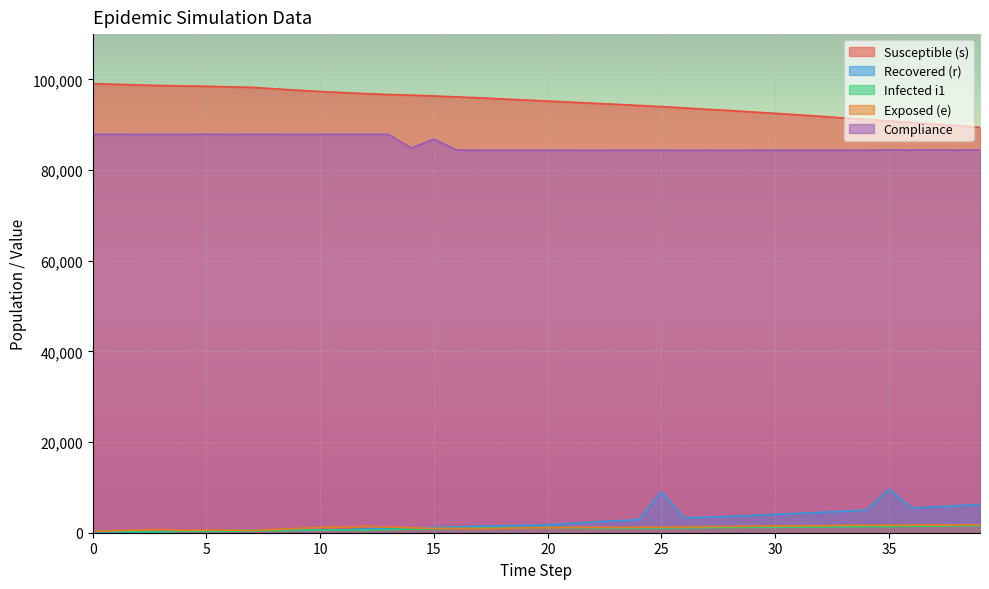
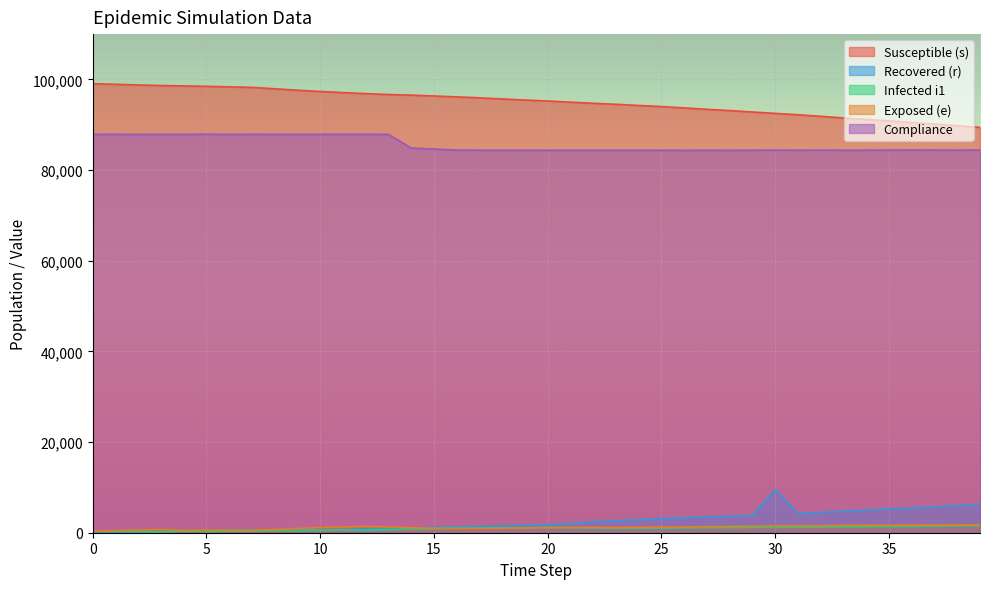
  {
    "Recovered (r)": {
-     "25": "9,000",
-     "30": "4,000",
-     "35": "10,000"
+     "25": "3,000",
+     "30": "10,000",
+     "35": "5,000"
    },
    "Compliance": {
      "0": "88,000",
      "5": "88,000",
      "10": "88,000",
-     "15": "87,000",
+     "15": "85,000",
      "20": "84,000",
      "25": "84,000",
      "30": "84,000",
      "35": "84,000"
    }
  }
